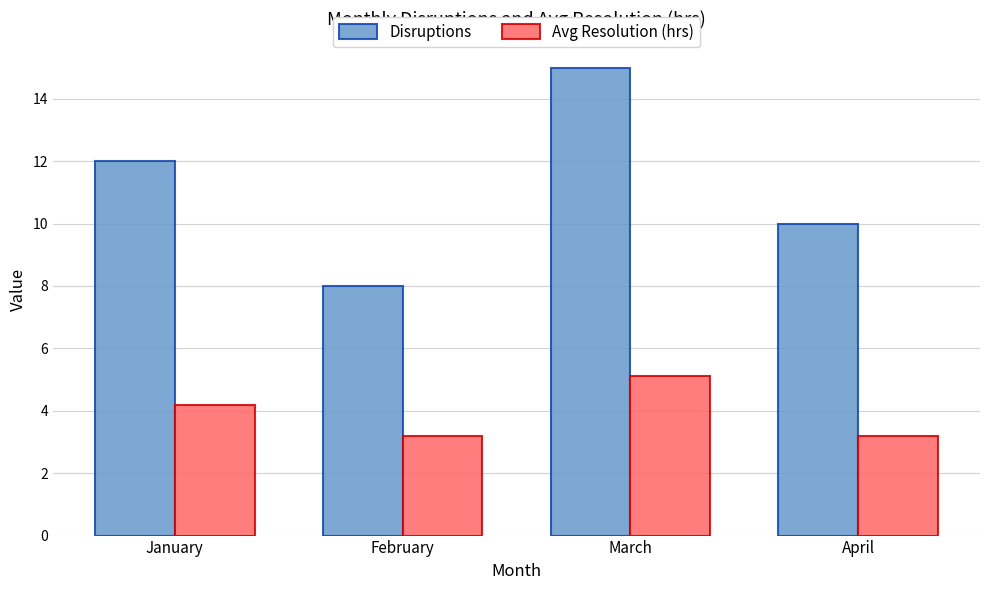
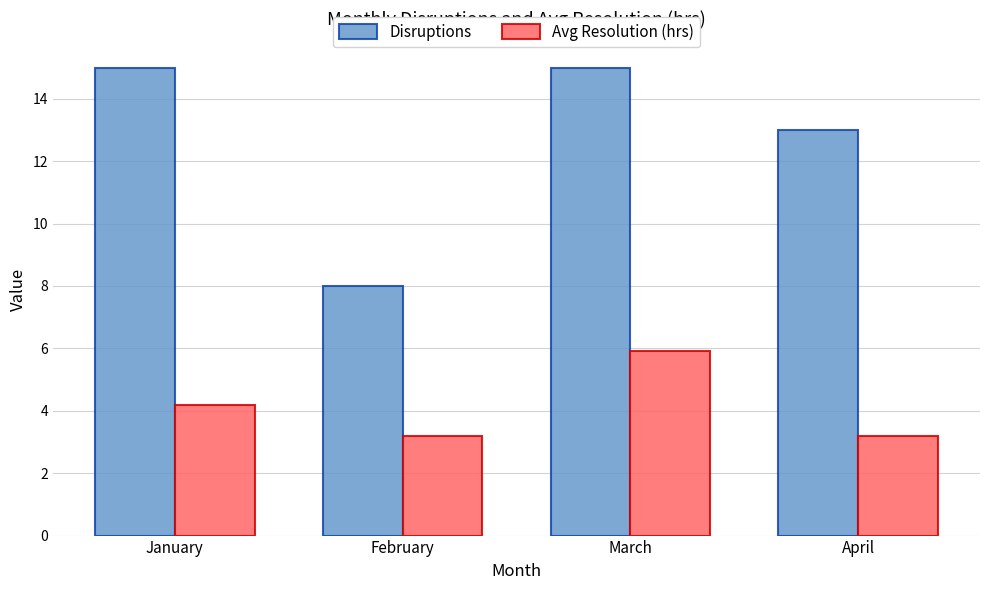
  {
    "Disruptions": {
-     "January": 12,
+     "January": 15,
      "February": 8,
      "March": 15,
-     "April": 10
+     "April": 13
    },
    "Avg Resolution (hrs)": {
      "January": 4.2,
      "February": 3.2,
-     "March": 5.1,
+     "March": 5.9,
      "April": 3.2
    }
  }
